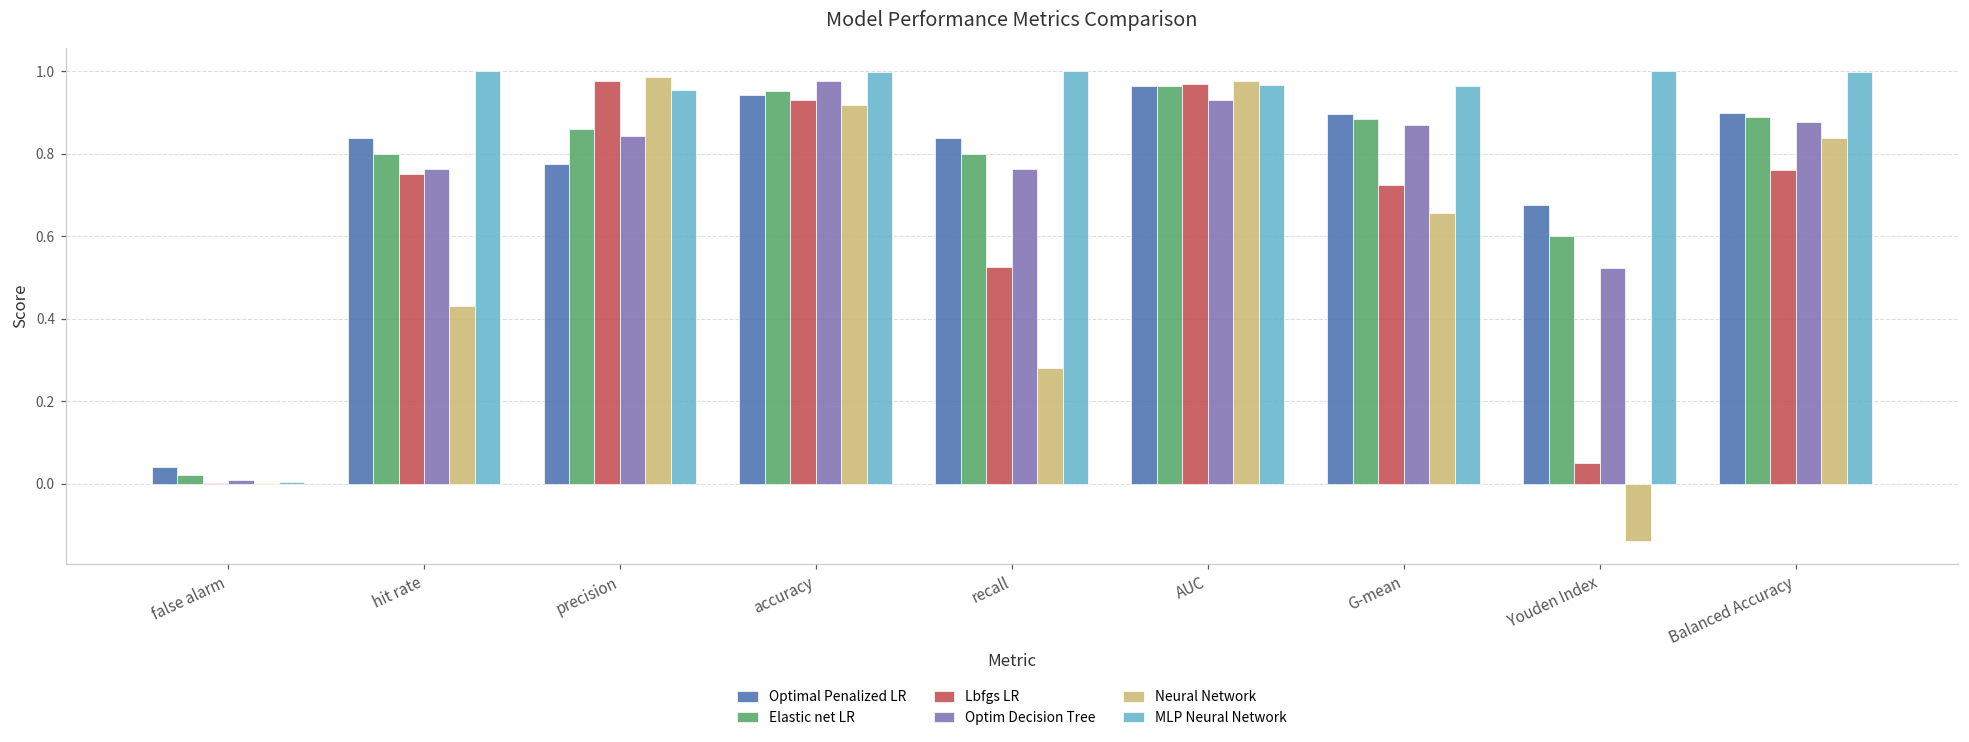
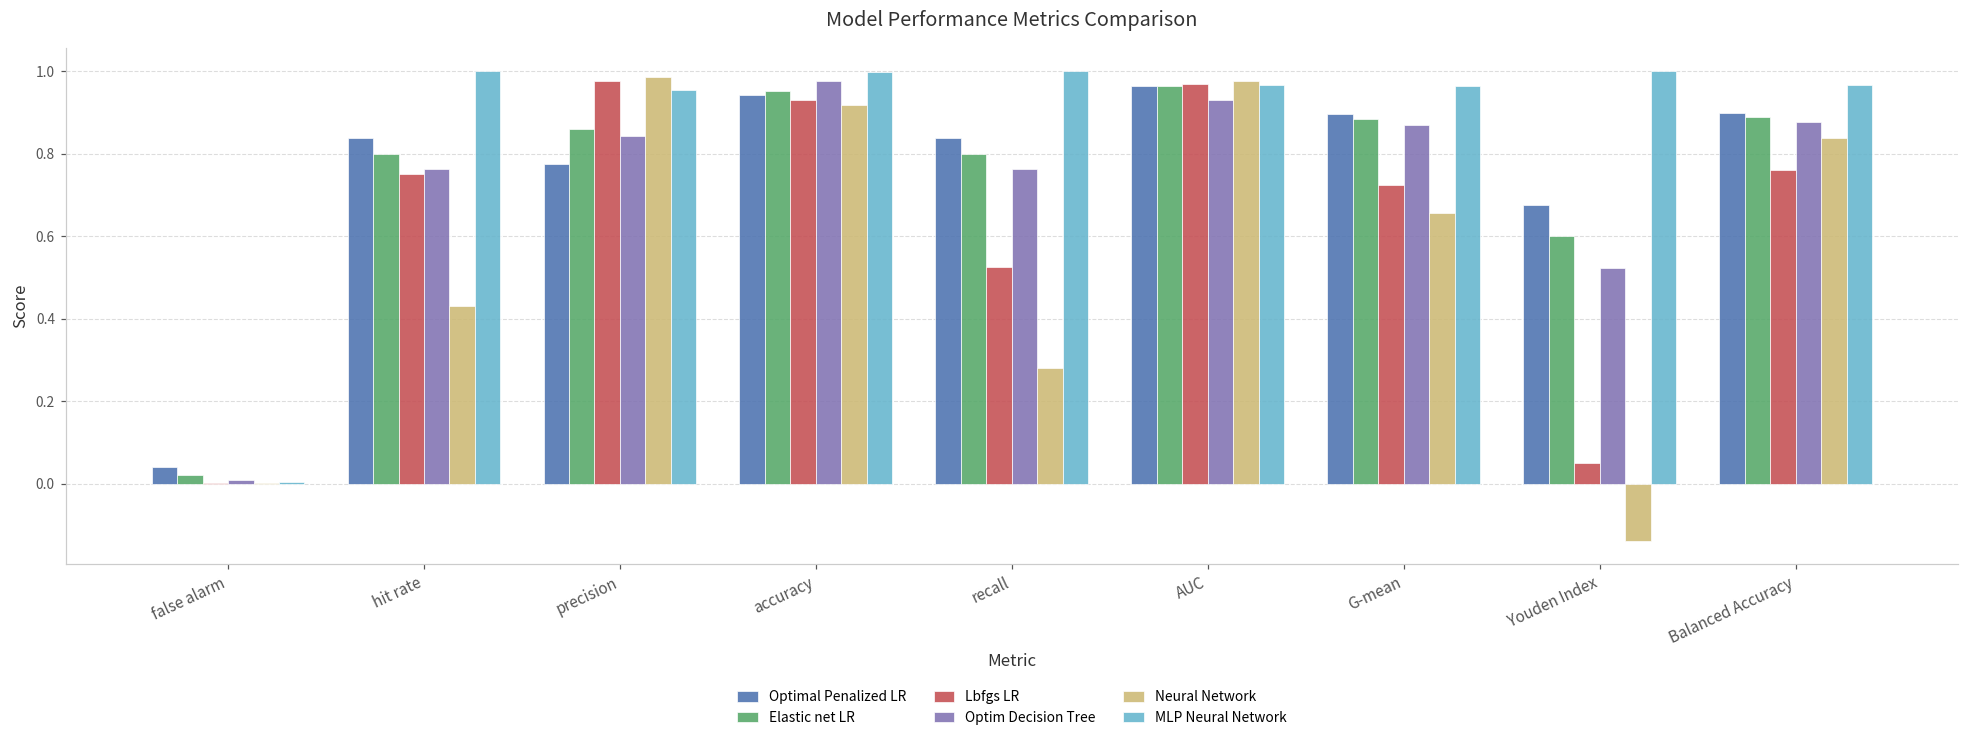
  {
    "Elastic net LR": {
      "false alarm": 0.02,
      "hit rate": 0.80,
      "precision": 0.86,
      "accuracy": 0.95,
      "recall": 0.80,
      "AUC": 0.97,
      "G-mean": 0.88,
      "Youden Index": 0.60,
      "Balanced Accuracy": 0.89
    },
    "Lbfgs LR": {
      "hit rate": 0.75,
      "precision": 0.98,
      "accuracy": 0.93,
      "recall": 0.53,
      "AUC": 0.97,
      "G-mean": 0.72,
      "Youden Index": 0.05,
      "Balanced Accuracy": 0.76
    },
    "Neural Network": {
      "hit rate": 0.43,
      "precision": 0.99,
      "accuracy": 0.92,
      "recall": 0.28,
      "AUC": 0.98,
      "G-mean": 0.66,
      "Youden Index": -0.14,
      "Balanced Accuracy": 0.84
    },
    "MLP Neural Network": {
      "hit rate": 1.00,
      "precision": 0.95,
      "accuracy": 1.00,
      "recall": 1.00,
      "AUC": 0.97,
      "G-mean": 0.96,
      "Youden Index": 1.00,
-     "Balanced Accuracy": 1.00
+     "Balanced Accuracy": 0.97
    }
  }
